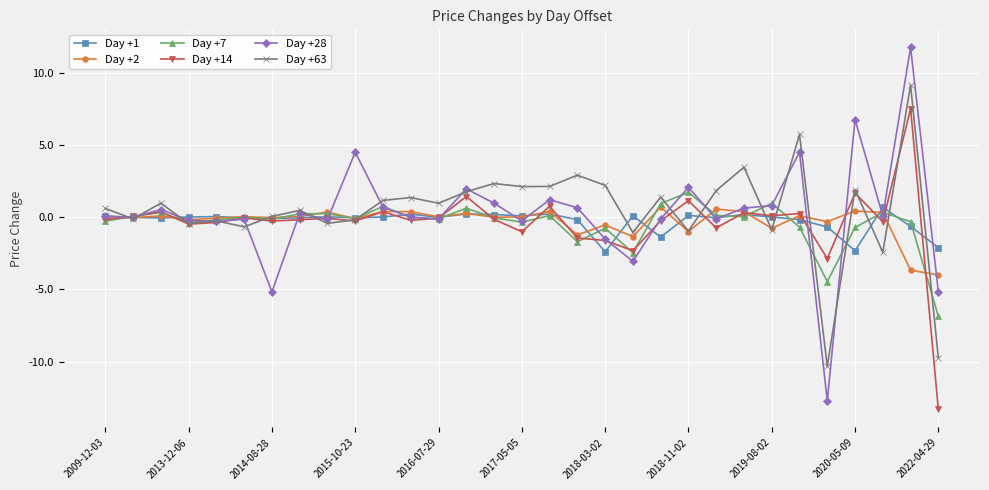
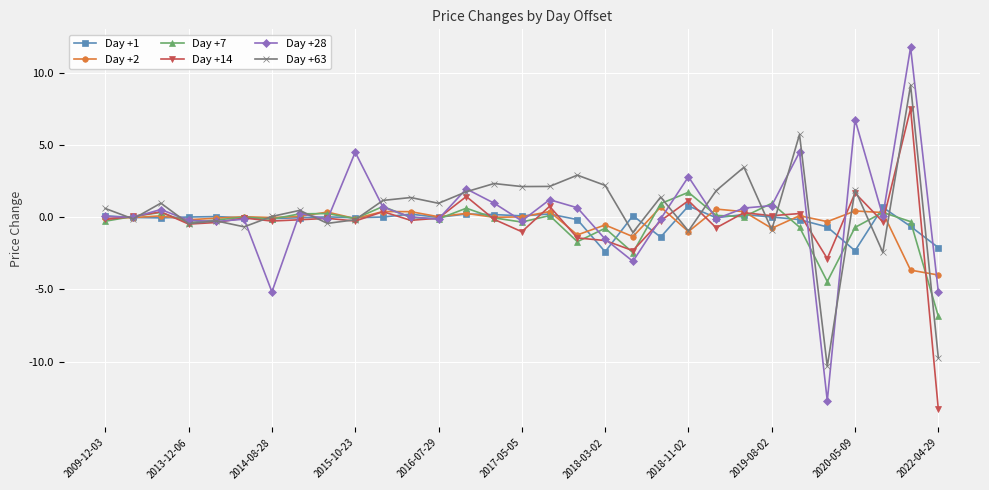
  {
    "Day +1": {
      "2013-12-06": 0.0,
      "2018-03-02": -2.4,
-     "2018-11-02": 0.1,
+     "2018-11-02": 0.8,
      "2020-05-09": -2.3,
      "2022-04-29": -2.1
    },
    "Day +28": {
      "2014-08-28": -5.2,
      "2015-10-23": 4.5,
-     "2018-11-02": 2.1,
+     "2018-11-02": 2.8,
      "2020-05-09": 6.8,
      "2022-04-29": -5.2
    }
  }
